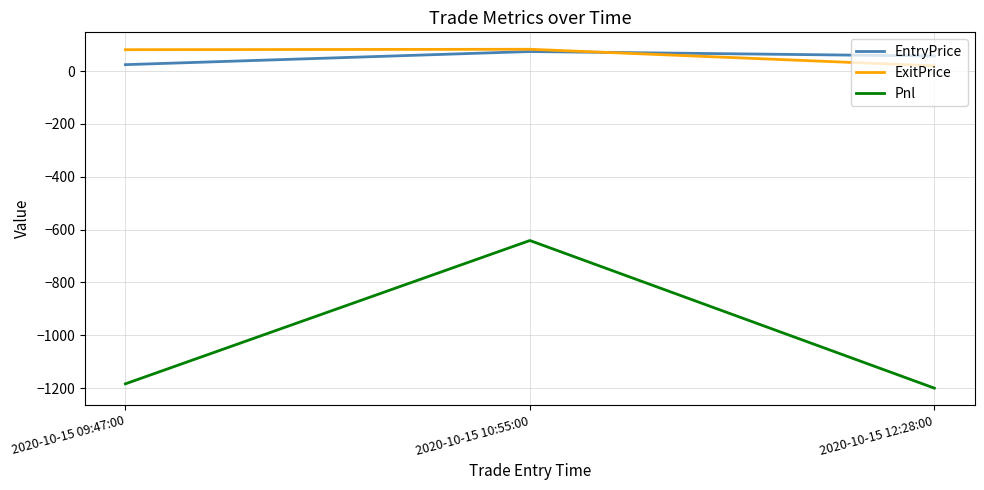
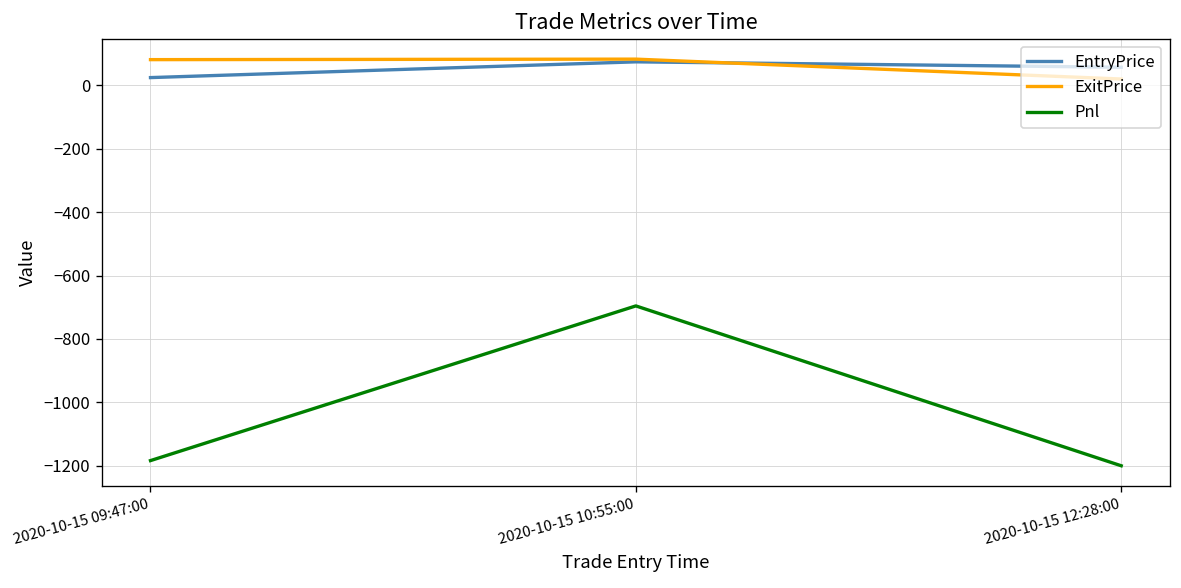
  {
    "EntryPrice": {
      "2020-10-15 09:47:00": 20
    },
    "ExitPrice": {
      "2020-10-15 09:47:00": 80
    },
    "Pnl": {
      "2020-10-15 09:47:00": -1180,
-     "2020-10-15 10:55:00": -640,
+     "2020-10-15 10:55:00": -700,
      "2020-10-15 12:28:00": -1200
    }
  }
